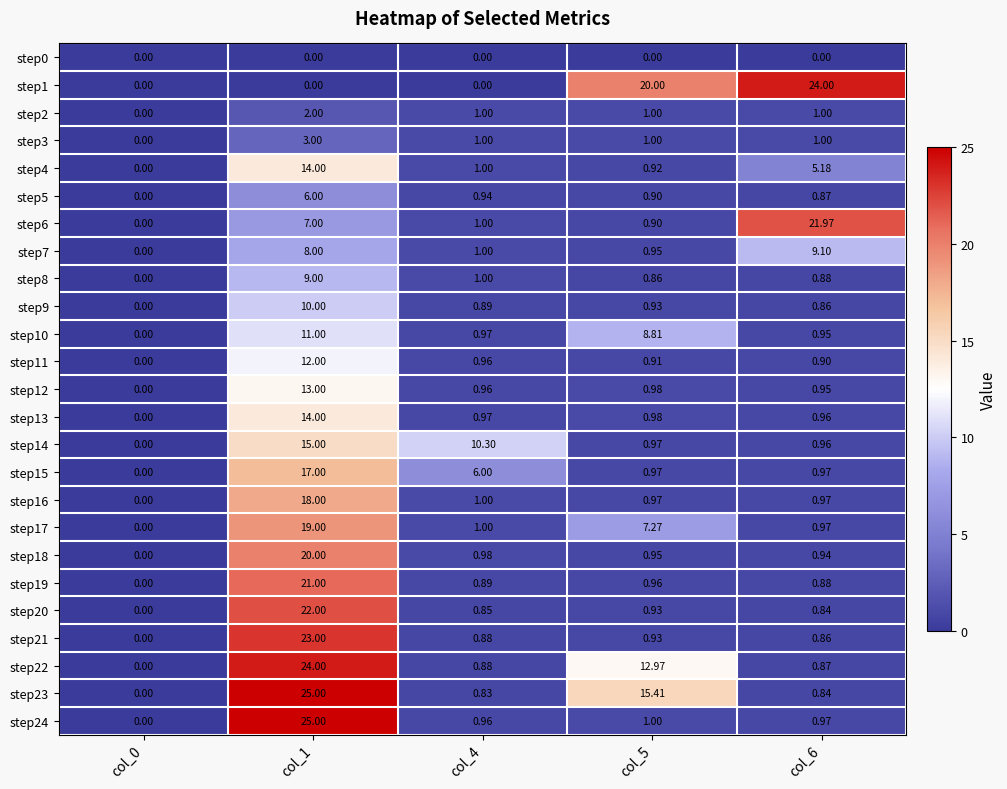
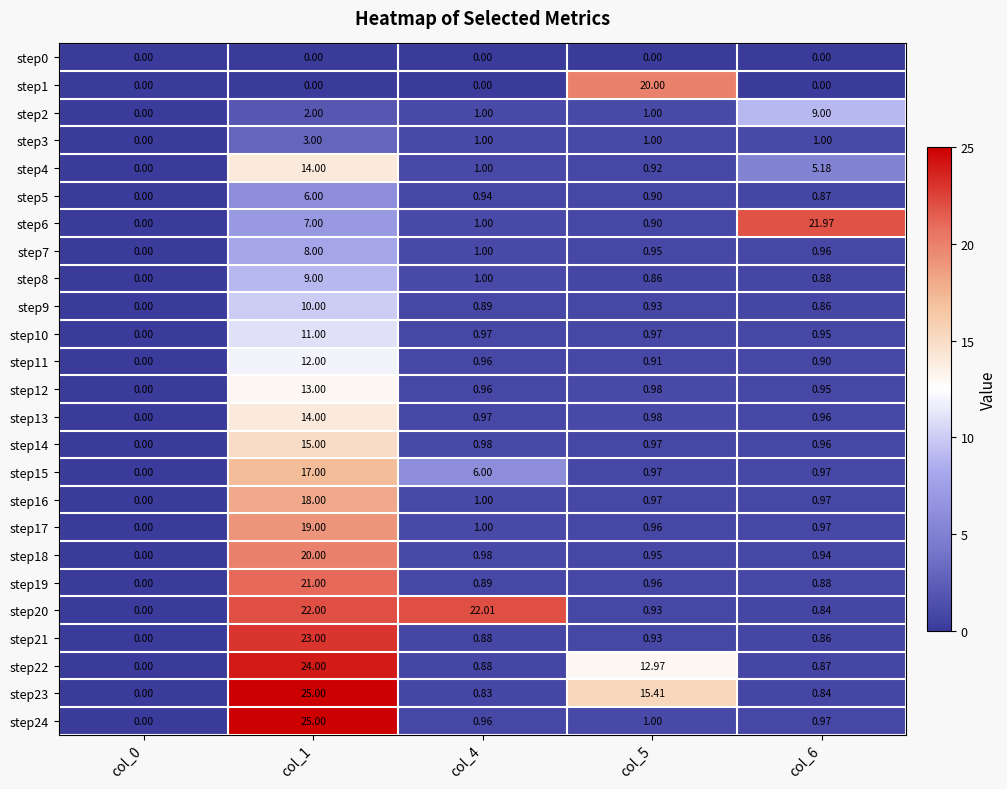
  {
    "step0": {
      "col_0": 0.00,
      "col_1": 0.00,
      "col_4": 0.00,
      "col_5": 0.00,
      "col_6": 0.00
    },
    "step1": {
      "col_0": 0.00,
      "col_1": 0.00,
      "col_4": 0.00,
      "col_5": 20.00,
-     "col_6": 24.00
+     "col_6": 0.00
    },
    "step2": {
      "col_0": 0.00,
      "col_1": 2.00,
      "col_4": 1.00,
      "col_5": 1.00,
-     "col_6": 1.00
+     "col_6": 9.00
    },
    "step3": {
      "col_0": 0.00,
      "col_1": 3.00,
      "col_4": 1.00,
      "col_5": 1.00,
      "col_6": 1.00
    },
    "step4": {
      "col_0": 0.00,
      "col_1": 14.00,
      "col_4": 1.00,
      "col_5": 0.92,
      "col_6": 5.18
    },
    "step5": {
      "col_0": 0.00,
      "col_1": 6.00,
      "col_4": 0.94,
      "col_5": 0.90,
      "col_6": 0.87
    },
    "step6": {
      "col_0": 0.00,
      "col_1": 7.00,
      "col_4": 1.00,
      "col_5": 0.90,
      "col_6": 21.97
    },
    "step7": {
      "col_0": 0.00,
      "col_1": 8.00,
      "col_4": 1.00,
      "col_5": 0.95,
-     "col_6": 9.10
+     "col_6": 0.96
    },
    "step8": {
      "col_0": 0.00,
      "col_1": 9.00,
      "col_4": 1.00,
      "col_5": 0.86,
      "col_6": 0.88
    },
    "step9": {
      "col_0": 0.00,
      "col_1": 10.00,
      "col_4": 0.89,
      "col_5": 0.93,
      "col_6": 0.86
    },
    "step10": {
      "col_0": 0.00,
      "col_1": 11.00,
      "col_4": 0.97,
-     "col_5": 8.81,
+     "col_5": 0.97,
      "col_6": 0.95
    },
    "step11": {
      "col_0": 0.00,
      "col_1": 12.00,
      "col_4": 0.96,
      "col_5": 0.91,
      "col_6": 0.90
    },
    "step12": {
      "col_0": 0.00,
      "col_1": 13.00,
      "col_4": 0.96,
      "col_5": 0.98,
      "col_6": 0.95
    },
    "step13": {
      "col_0": 0.00,
      "col_1": 14.00,
      "col_4": 0.97,
      "col_5": 0.98,
      "col_6": 0.96
    },
    "step14": {
      "col_0": 0.00,
      "col_1": 15.00,
-     "col_4": 10.30,
+     "col_4": 0.98,
      "col_5": 0.97,
      "col_6": 0.96
    },
    "step15": {
      "col_0": 0.00,
      "col_1": 17.00,
      "col_4": 6.00,
      "col_5": 0.97,
      "col_6": 0.97
    },
    "step16": {
      "col_0": 0.00,
      "col_1": 18.00,
      "col_4": 1.00,
      "col_5": 0.97,
      "col_6": 0.97
    },
    "step17": {
      "col_0": 0.00,
      "col_1": 19.00,
      "col_4": 1.00,
-     "col_5": 7.27,
+     "col_5": 0.96,
      "col_6": 0.97
    },
    "step18": {
      "col_0": 0.00,
      "col_1": 20.00,
      "col_4": 0.98,
      "col_5": 0.95,
      "col_6": 0.94
    },
    "step19": {
      "col_0": 0.00,
      "col_1": 21.00,
      "col_4": 0.89,
      "col_5": 0.96,
      "col_6": 0.88
    },
    "step20": {
      "col_0": 0.00,
      "col_1": 22.00,
-     "col_4": 0.85,
+     "col_4": 22.01,
      "col_5": 0.93,
      "col_6": 0.84
    },
    "step21": {
      "col_0": 0.00,
      "col_1": 23.00,
      "col_4": 0.88,
      "col_5": 0.93,
      "col_6": 0.86
    },
    "step22": {
      "col_0": 0.00,
      "col_1": 24.00,
      "col_4": 0.88,
      "col_5": 12.97,
      "col_6": 0.87
    },
    "step23": {
      "col_0": 0.00,
      "col_1": 25.00,
      "col_4": 0.83,
      "col_5": 15.41,
      "col_6": 0.84
    },
    "step24": {
      "col_0": 0.00,
      "col_1": 25.00,
      "col_4": 0.96,
      "col_5": 1.00,
      "col_6": 0.97
    }
  }
